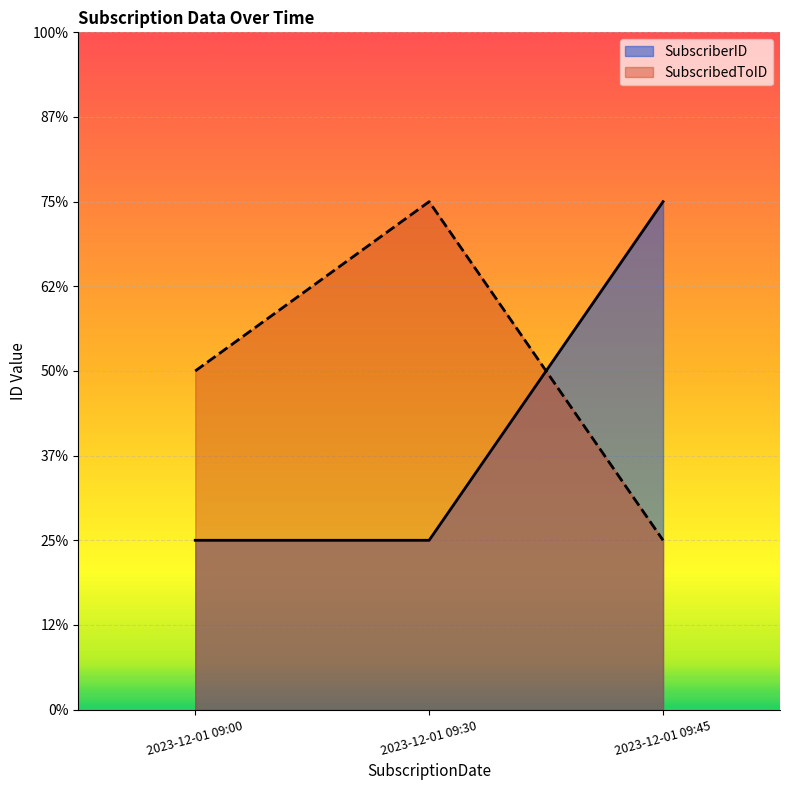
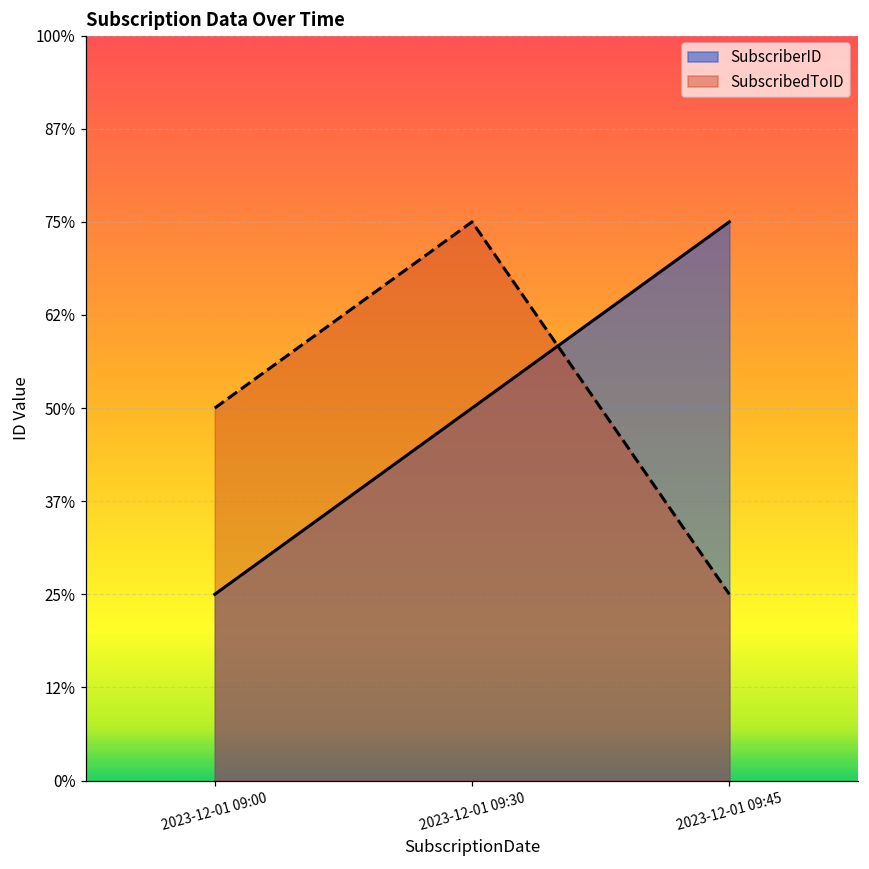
  {
    "SubscriberID": {
      "2023-12-01 09:00": "25%",
-     "2023-12-01 09:30": "25%",
+     "2023-12-01 09:30": "50%",
      "2023-12-01 09:45": "75%"
    },
    "SubscribedToID": {
      "2023-12-01 09:00": "50%",
      "2023-12-01 09:30": "75%",
      "2023-12-01 09:45": "25%"
    }
  }
